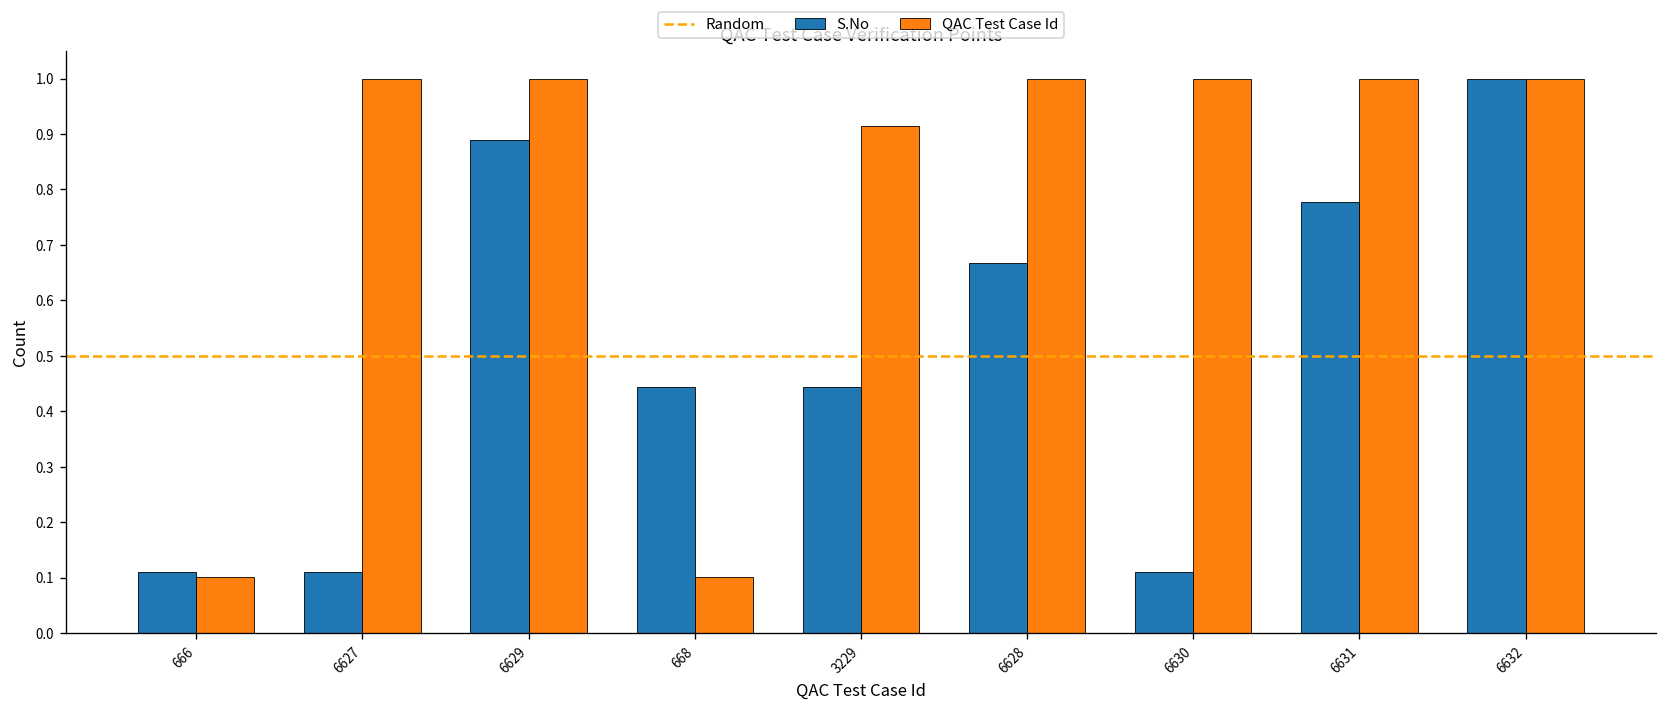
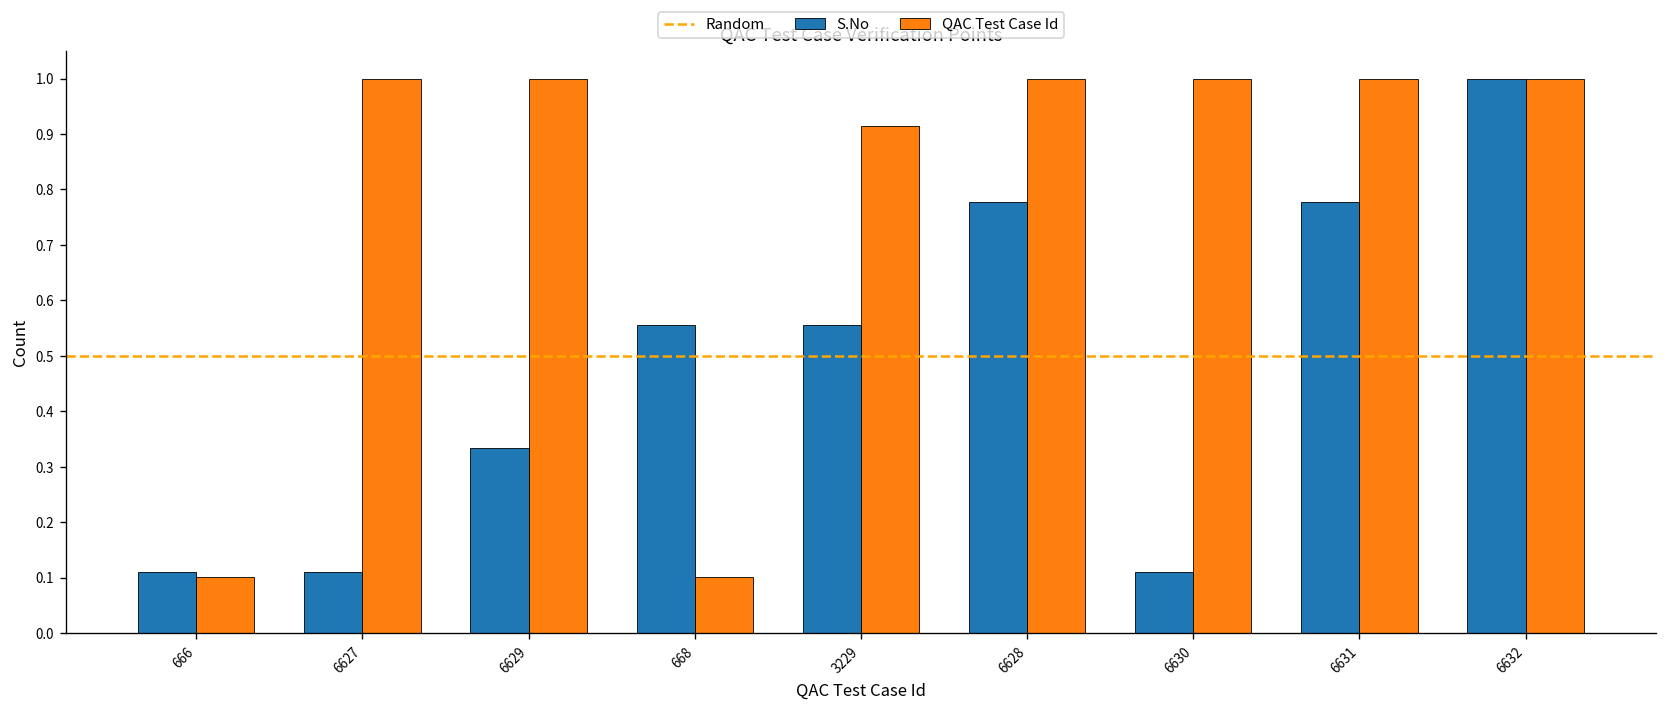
  {
    "S.No": {
      "666": 0.11,
      "6627": 0.11,
-     "6629": 0.89,
-     "668": 0.44,
-     "3229": 0.44,
-     "6628": 0.67,
+     "6629": 0.33,
+     "668": 0.56,
+     "3229": 0.56,
+     "6628": 0.78,
      "6630": 0.11,
      "6631": 0.78,
      "6632": 1.00
    },
    "QAC Test Case Id": {
      "666": 0.10,
      "6627": 1.00,
      "6629": 1.00,
      "668": 0.10,
      "3229": 0.92,
      "6628": 1.00,
      "6630": 1.00,
      "6631": 1.00,
      "6632": 1.00
    }
  }
